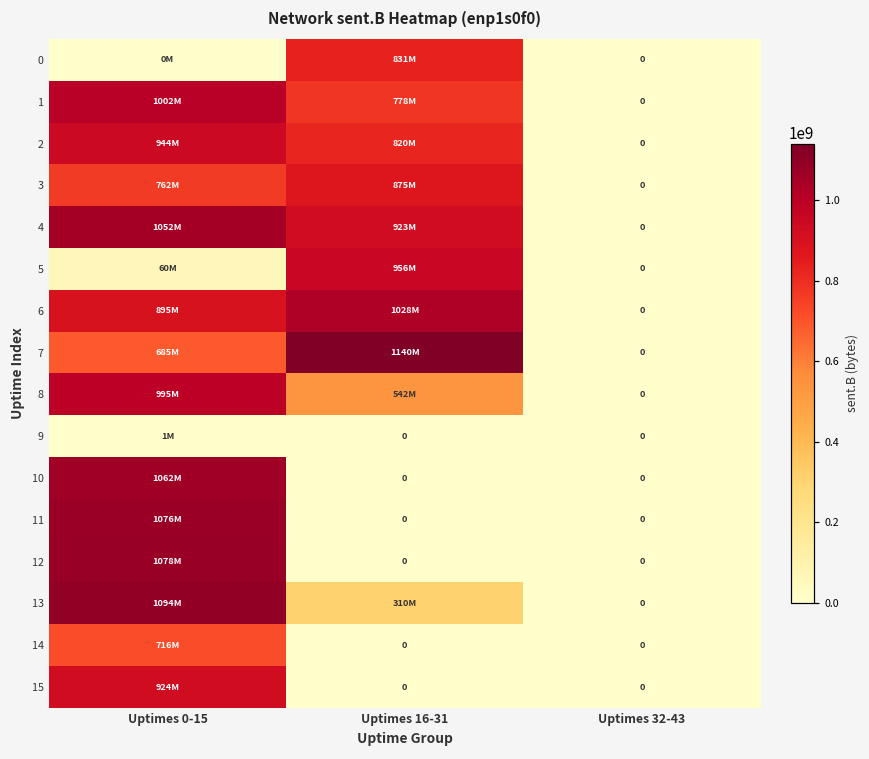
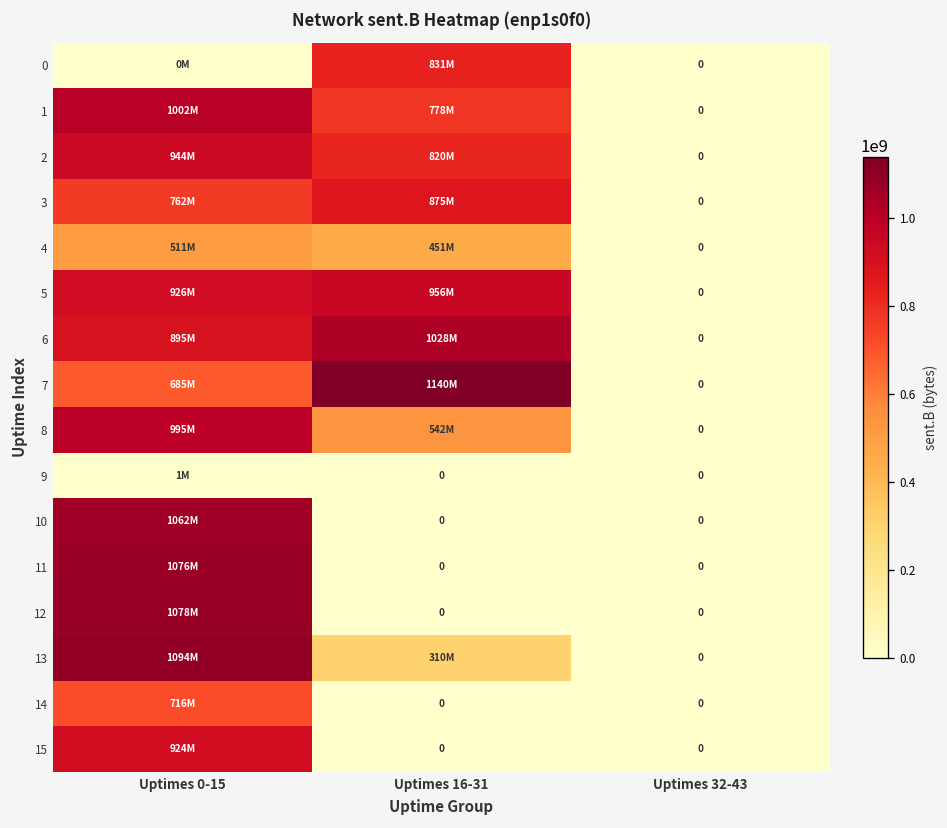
  {
    "0": {
      "Uptimes 0-15": "0M",
      "Uptimes 16-31": "831M",
      "Uptimes 32-43": "0"
    },
    "1": {
      "Uptimes 0-15": "1002M",
      "Uptimes 16-31": "778M",
      "Uptimes 32-43": "0"
    },
    "2": {
      "Uptimes 0-15": "944M",
      "Uptimes 16-31": "820M",
      "Uptimes 32-43": "0"
    },
    "3": {
      "Uptimes 0-15": "762M",
      "Uptimes 16-31": "875M",
      "Uptimes 32-43": "0"
    },
    "4": {
-     "Uptimes 0-15": "1052M",
-     "Uptimes 16-31": "923M",
+     "Uptimes 0-15": "511M",
+     "Uptimes 16-31": "451M",
      "Uptimes 32-43": "0"
    },
    "5": {
-     "Uptimes 0-15": "60M",
+     "Uptimes 0-15": "926M",
      "Uptimes 16-31": "956M",
      "Uptimes 32-43": "0"
    },
    "6": {
      "Uptimes 0-15": "895M",
      "Uptimes 16-31": "1028M",
      "Uptimes 32-43": "0"
    },
    "7": {
      "Uptimes 0-15": "685M",
      "Uptimes 16-31": "1140M",
      "Uptimes 32-43": "0"
    },
    "8": {
      "Uptimes 0-15": "995M",
      "Uptimes 16-31": "542M",
      "Uptimes 32-43": "0"
    },
    "9": {
      "Uptimes 0-15": "1M",
      "Uptimes 16-31": "0",
      "Uptimes 32-43": "0"
    },
    "10": {
      "Uptimes 0-15": "1062M",
      "Uptimes 16-31": "0",
      "Uptimes 32-43": "0"
    },
    "11": {
      "Uptimes 0-15": "1076M",
      "Uptimes 16-31": "0",
      "Uptimes 32-43": "0"
    },
    "12": {
      "Uptimes 0-15": "1078M",
      "Uptimes 16-31": "0",
      "Uptimes 32-43": "0"
    },
    "13": {
      "Uptimes 0-15": "1094M",
      "Uptimes 16-31": "310M",
      "Uptimes 32-43": "0"
    },
    "14": {
      "Uptimes 0-15": "716M",
      "Uptimes 16-31": "0",
      "Uptimes 32-43": "0"
    },
    "15": {
      "Uptimes 0-15": "924M",
      "Uptimes 16-31": "0",
      "Uptimes 32-43": "0"
    }
  }
